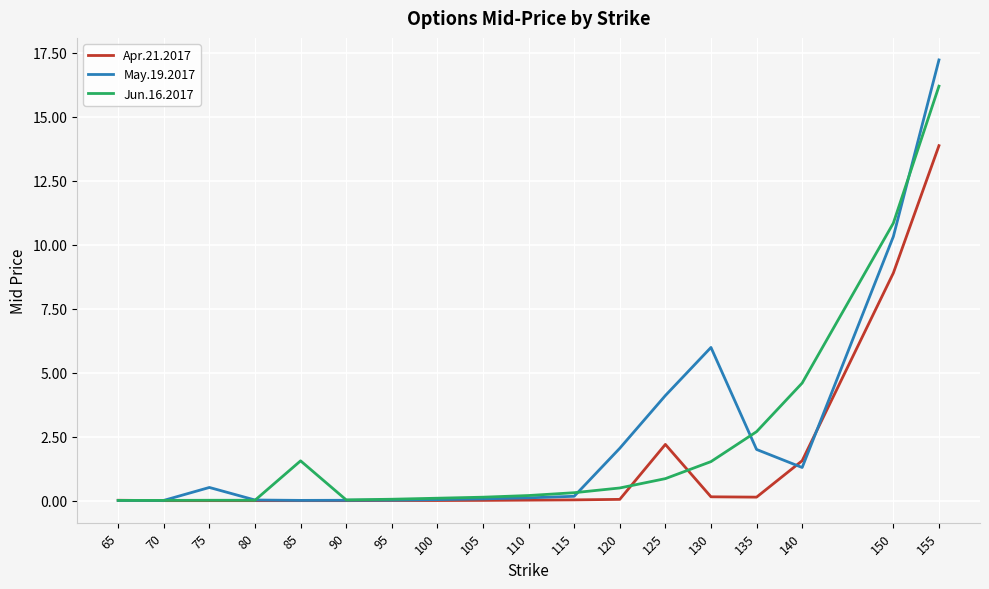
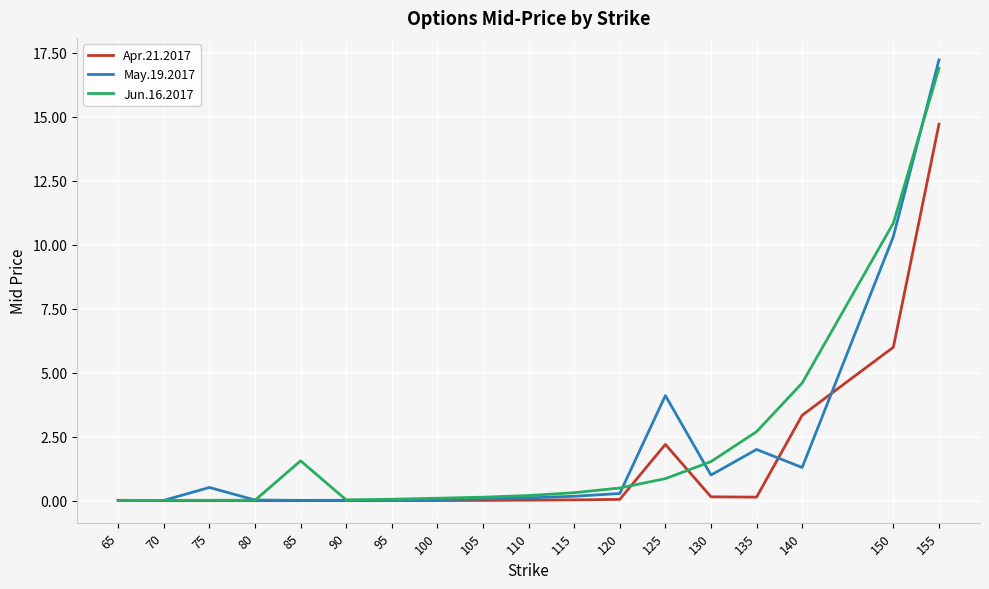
  {
    "Apr.21.2017": {
      "115": 0.0,
      "120": 0.1,
      "125": 2.2,
      "130": 0.2,
      "135": 0.1,
-     "140": 1.6,
-     "150": 8.9,
-     "155": 13.9
+     "140": 3.3,
+     "150": 6.0,
+     "155": 14.7
    },
    "May.19.2017": {
      "75": 0.5,
      "115": 0.2,
-     "120": 2.1,
+     "120": 0.3,
      "125": 4.1,
-     "130": 6.0,
+     "130": 1.0,
      "135": 2.0,
      "140": 1.3,
      "150": 10.3,
      "155": 17.2
    },
    "Jun.16.2017": {
      "85": 1.6,
      "115": 0.3,
      "120": 0.5,
      "125": 0.9,
      "130": 1.5,
      "135": 2.7,
      "140": 4.6,
      "150": 10.9,
-     "155": 16.2
+     "155": 16.9
    }
  }
